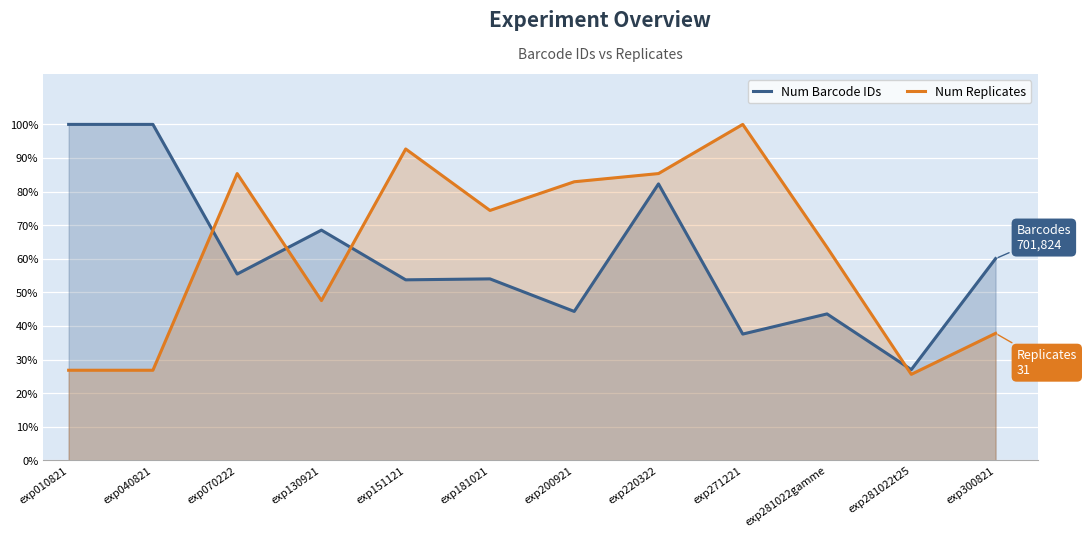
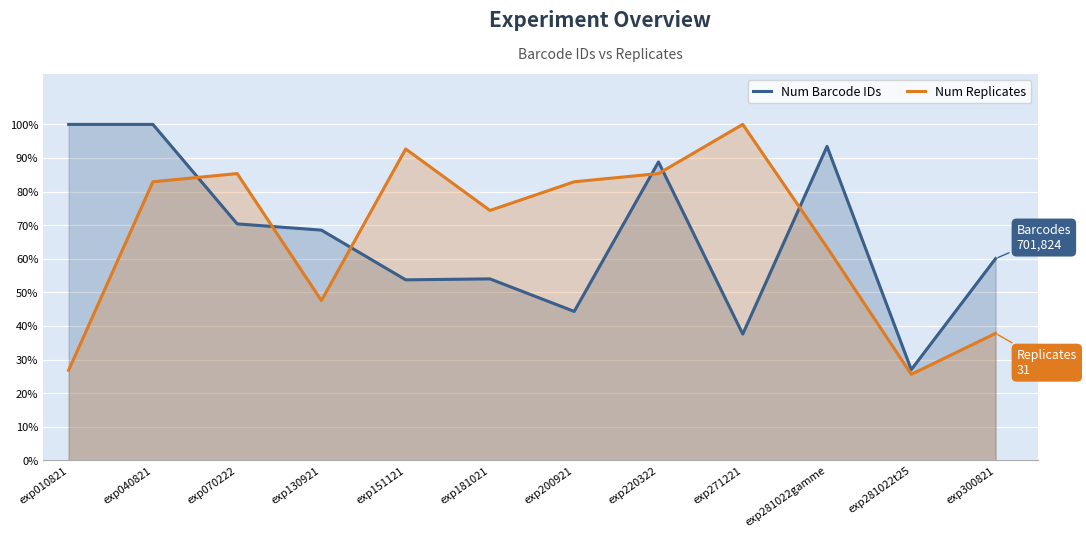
  {
    "Num Barcode IDs": {
      "exp010821": "100%",
      "exp040821": "100%",
-     "exp070222": "55%",
+     "exp070222": "70%",
      "exp130921": "69%",
      "exp151121": "54%",
      "exp181021": "54%",
      "exp200921": "44%",
-     "exp220322": "82%",
+     "exp220322": "89%",
      "exp271221": "38%",
-     "exp281022gamme": "44%",
+     "exp281022gamme": "93%",
      "exp281022t25": "27%"
    },
    "Num Replicates": {
      "exp010821": "27%",
-     "exp040821": "27%",
+     "exp040821": "83%",
      "exp070222": "85%",
      "exp130921": "48%",
      "exp151121": "93%",
      "exp181021": "74%",
      "exp200921": "83%",
      "exp220322": "85%",
      "exp271221": "100%",
      "exp281022gamme": "63%",
      "exp281022t25": "26%"
    }
  }
